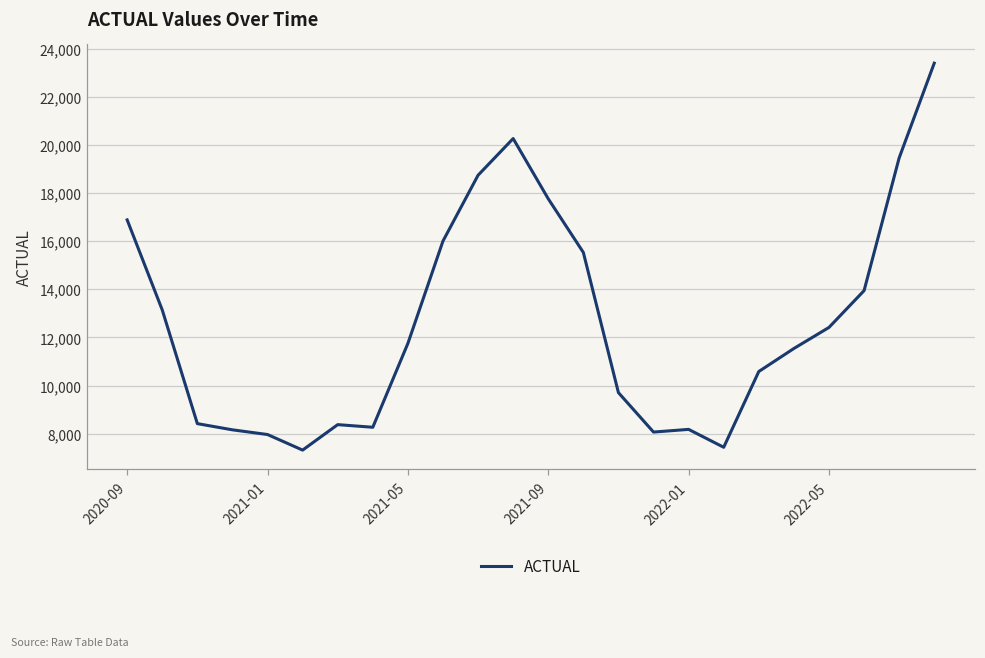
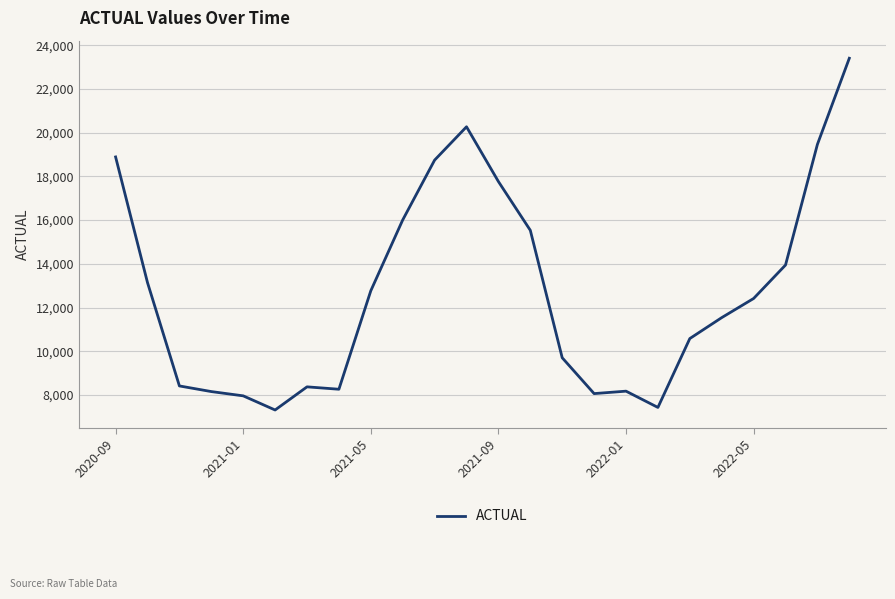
  {
-   "2020-09": "16,900",
+   "2020-09": "18,900",
    "2021-01": "8,000",
-   "2021-05": "11,800",
+   "2021-05": "12,800",
    "2021-09": "17,800",
    "2022-01": "8,200",
    "2022-05": "12,400"
  }
